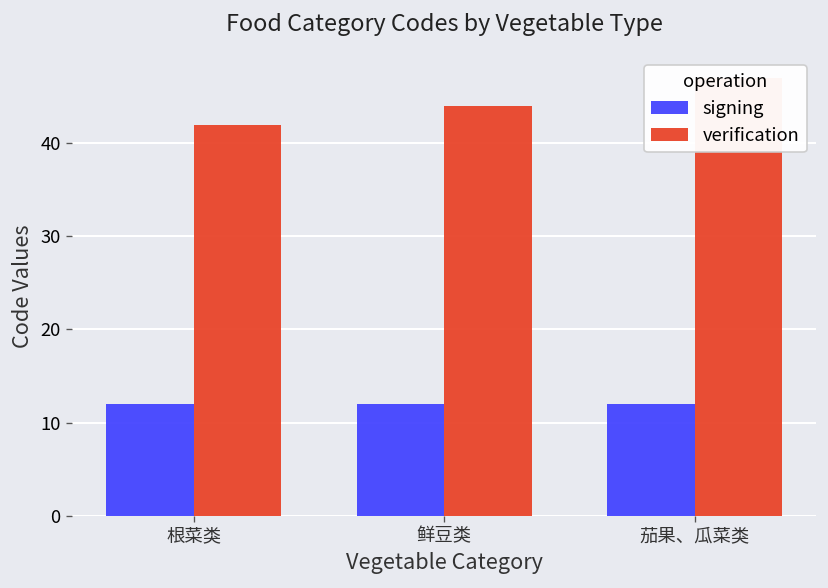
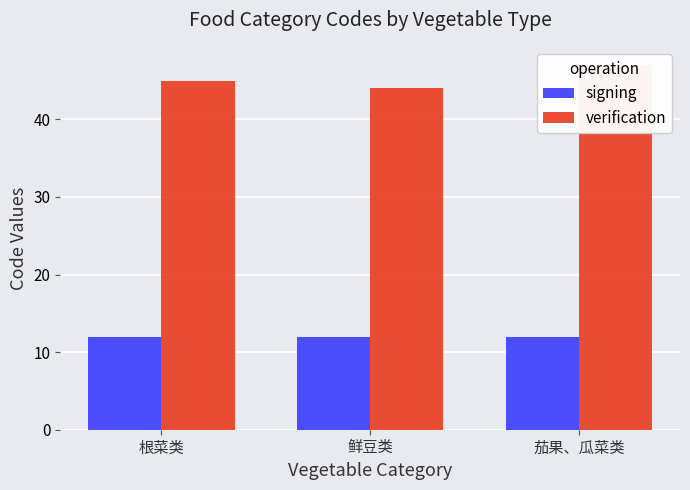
  {
    "signing": {
      "根菜类": 12,
      "鲜豆类": 12,
      "茄果、瓜菜类": 12
    },
    "verification": {
-     "根菜类": 42,
+     "根菜类": 45,
      "鲜豆类": 44
    }
  }
